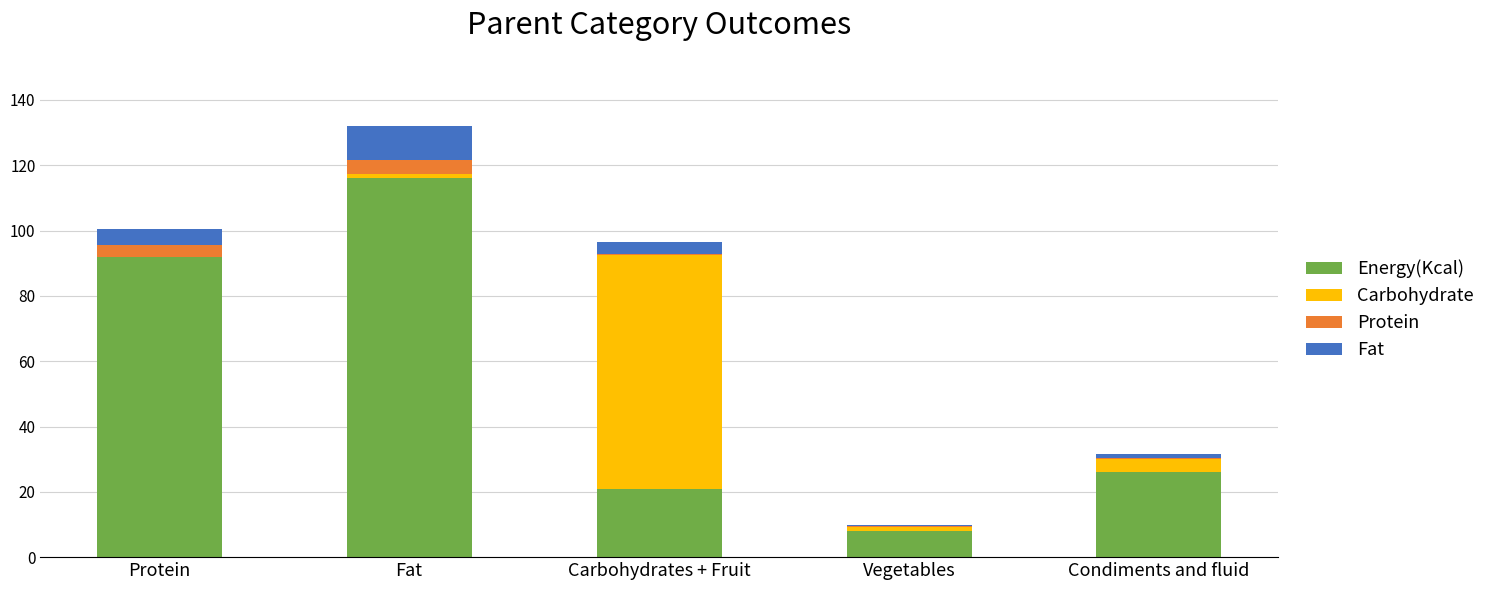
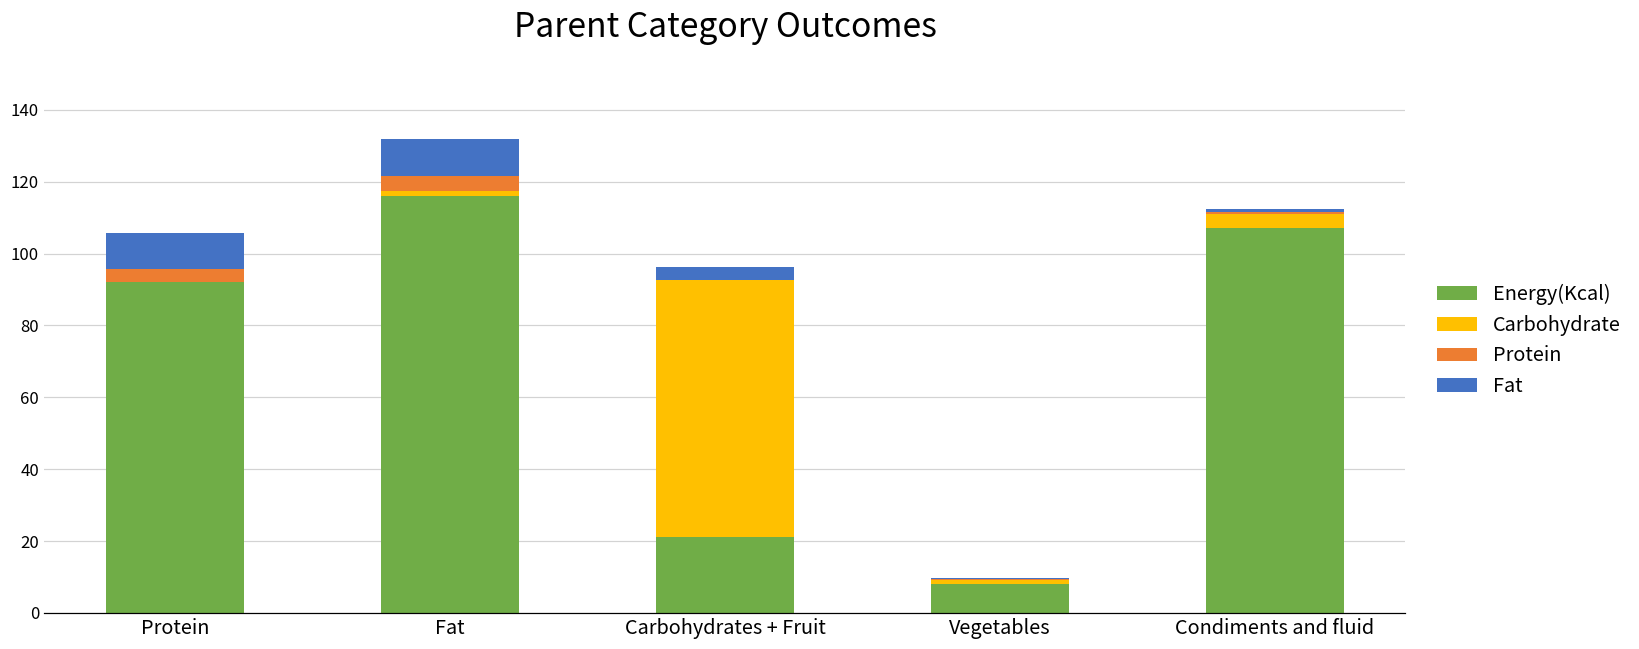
  {
    "Energy(Kcal)": {
      "Protein": 92,
      "Fat": 116,
      "Carbohydrates + Fruit": 21,
      "Vegetables": 8,
-     "Condiments and fluid": 26
+     "Condiments and fluid": 107
    },
    "Carbohydrate": {
      "Protein": 0,
      "Fat": 1,
      "Carbohydrates + Fruit": 72,
      "Vegetables": 1,
      "Condiments and fluid": 4
    },
    "Protein": {
      "Protein": 4,
      "Fat": 4
    },
    "Fat": {
-     "Protein": 5,
+     "Protein": 10,
      "Fat": 10,
      "Carbohydrates + Fruit": 4,
      "Condiments and fluid": 1
    }
  }
